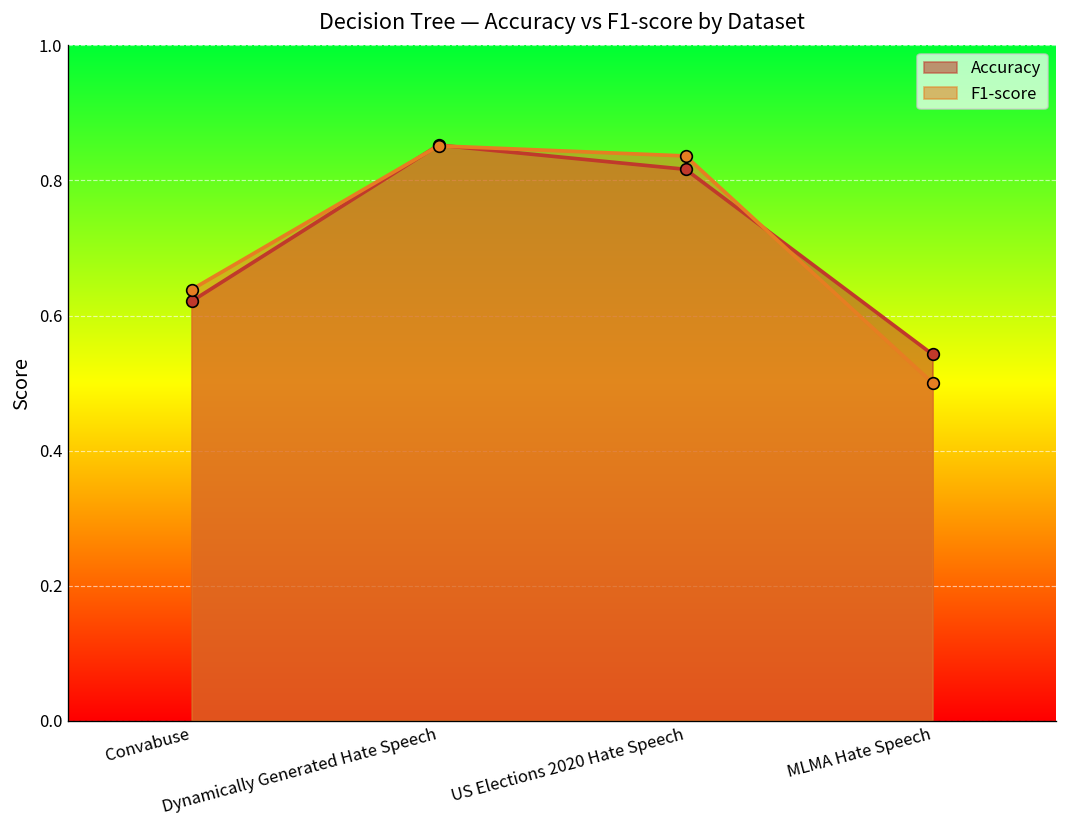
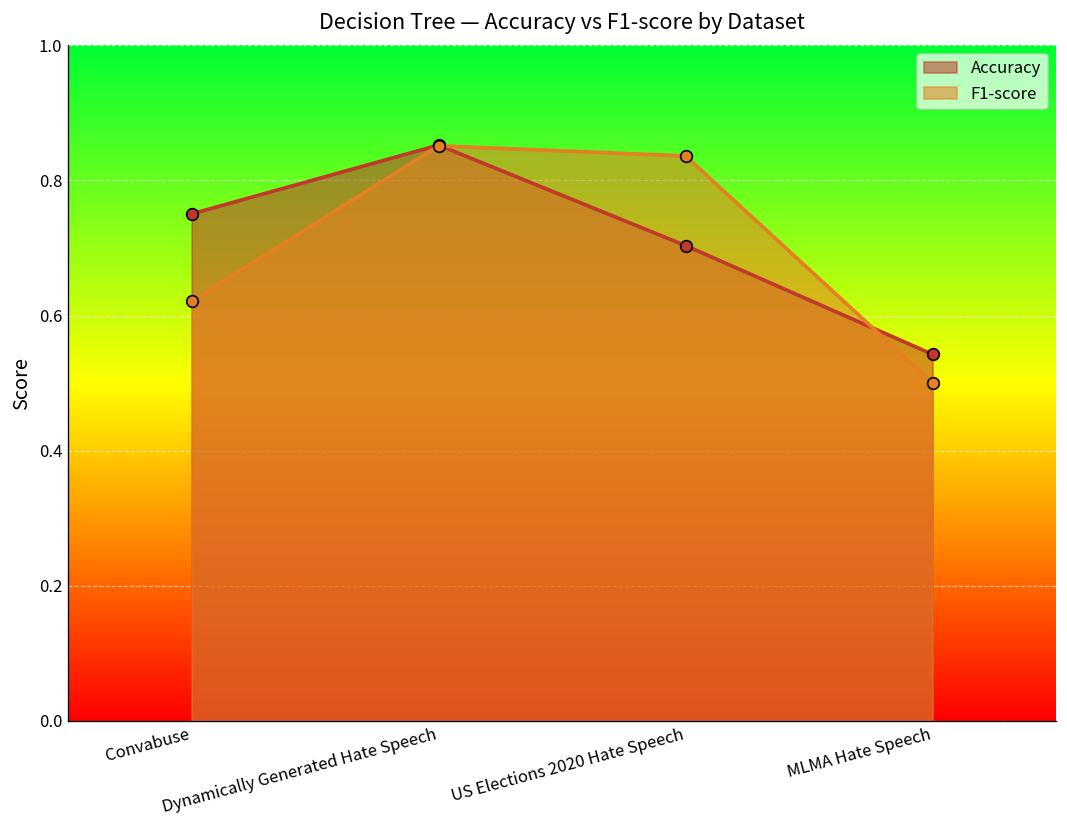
  {
    "Accuracy": {
-     "Convabuse": 0.62,
-     "US Elections 2020 Hate Speech": 0.82,
+     "Convabuse": 0.75,
+     "US Elections 2020 Hate Speech": 0.70,
      "MLMA Hate Speech": 0.54
    },
    "F1-score": {
-     "Convabuse": 0.64,
+     "Convabuse": 0.62,
      "US Elections 2020 Hate Speech": 0.84,
      "MLMA Hate Speech": 0.50
    }
  }
